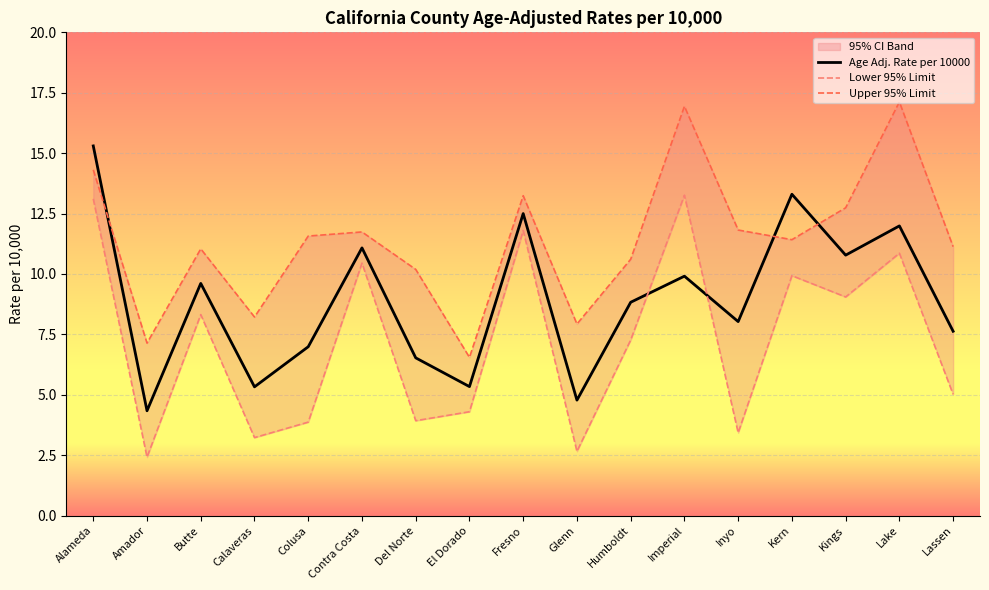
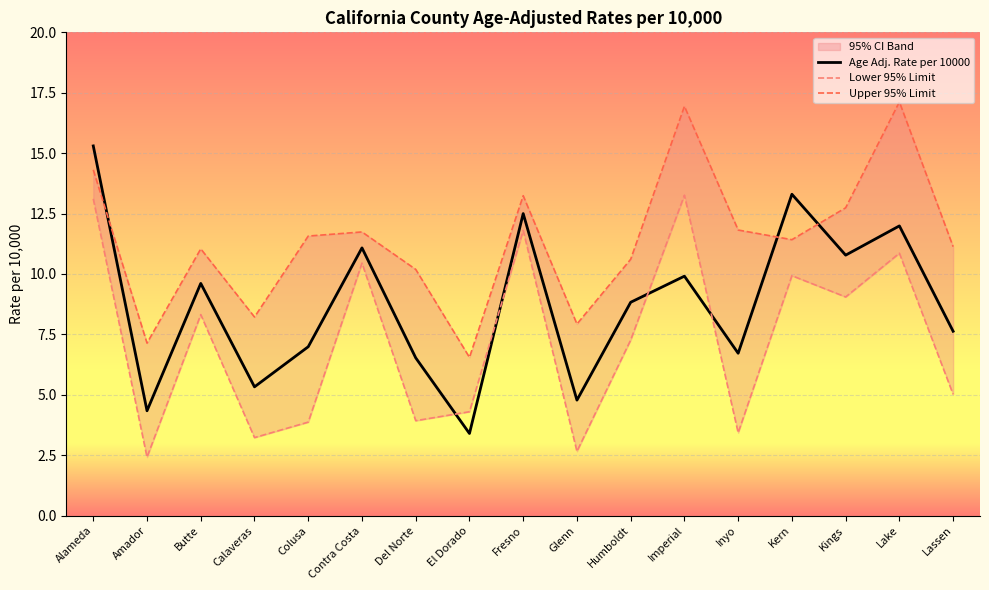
  {
    "Age Adj. Rate per 10000": {
      "Alameda": 15.3,
      "Amador": 4.3,
      "Butte": 9.6,
      "Calaveras": 5.3,
      "Colusa": 7.0,
      "Contra Costa": 11.1,
      "Del Norte": 6.5,
-     "El Dorado": 5.3,
+     "El Dorado": 3.4,
      "Fresno": 12.5,
      "Glenn": 4.8,
      "Humboldt": 8.8,
      "Imperial": 9.9,
-     "Inyo": 8.0,
+     "Inyo": 6.7,
      "Kern": 13.3,
      "Kings": 10.8,
      "Lake": 12.0,
      "Lassen": 7.6
    }
  }
